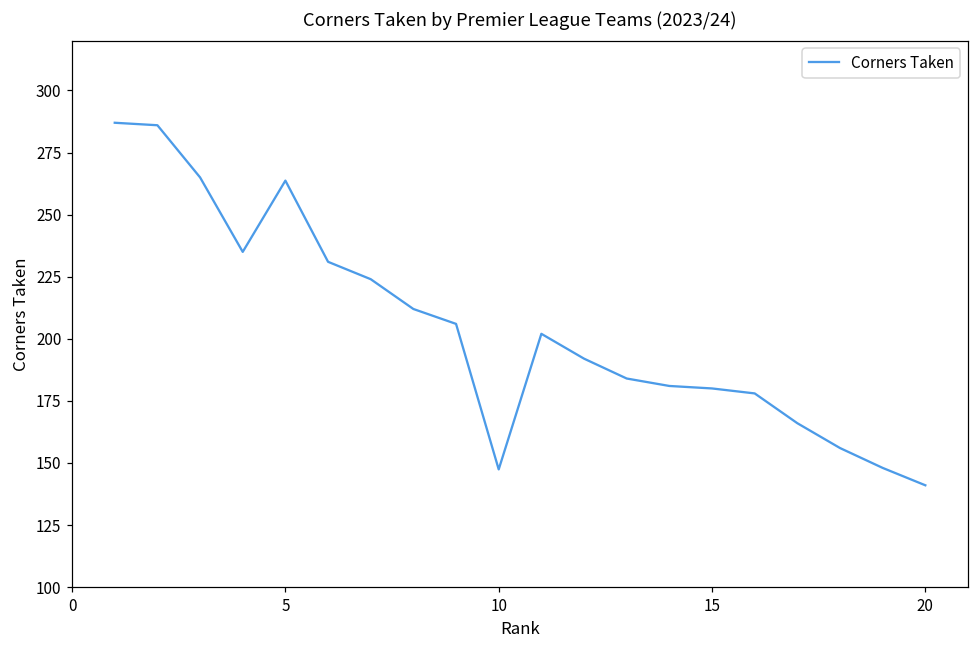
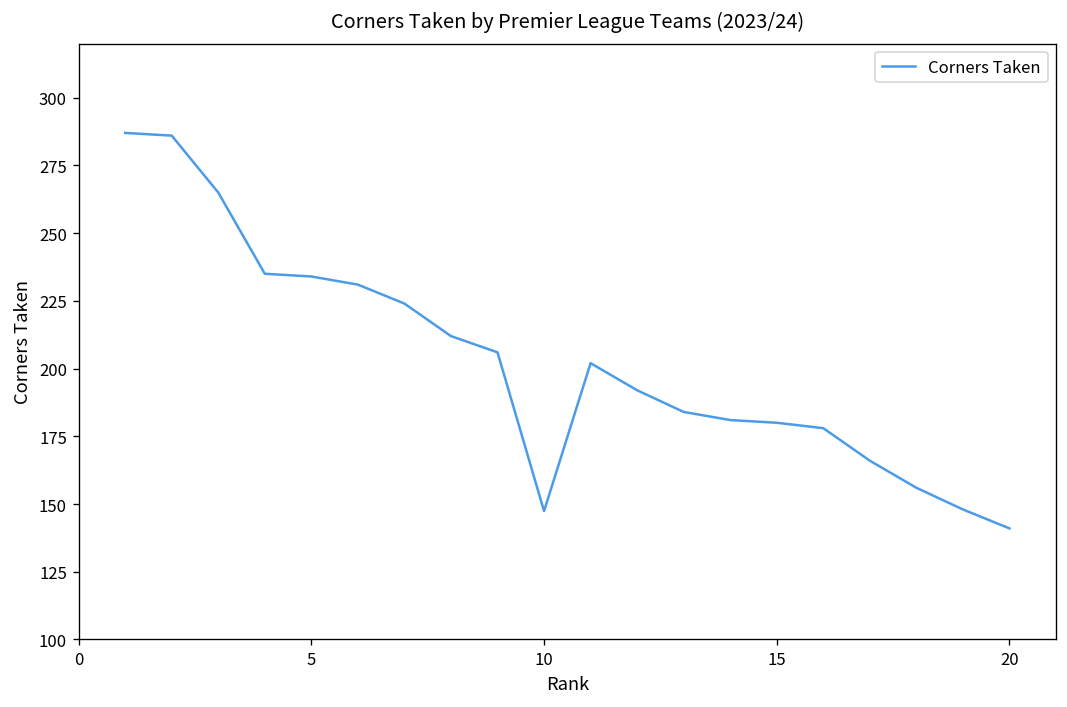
  {
-   "5": 264,
+   "5": 234,
    "10": 147,
    "15": 180,
    "20": 141
  }
